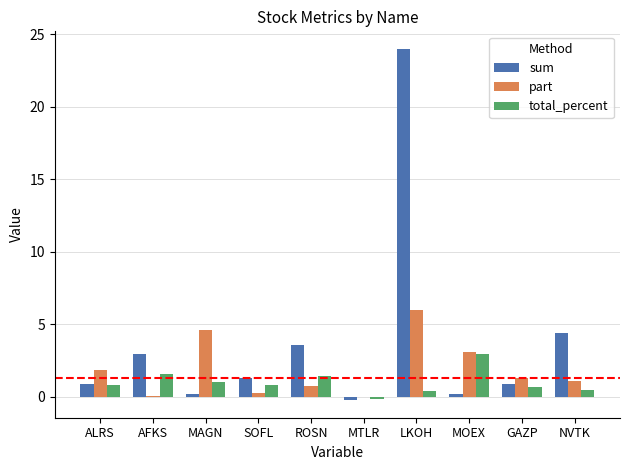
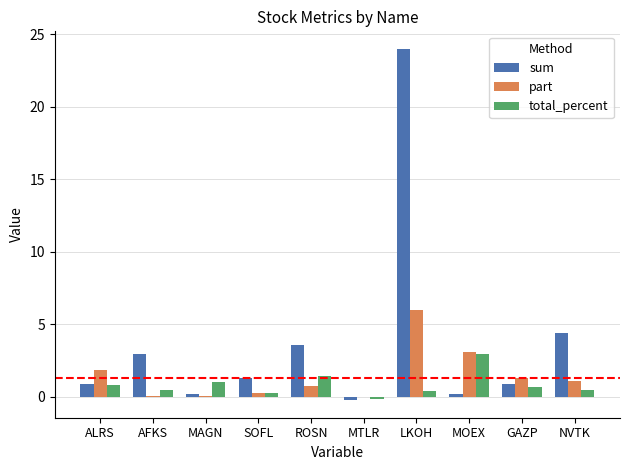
  {
    "sum": {
      "ALRS": 0.9,
      "AFKS": 2.9,
      "MAGN": 0.2,
      "SOFL": 1.3,
      "ROSN": 3.6,
      "MTLR": -0.2,
      "LKOH": 24.0,
      "GAZP": 0.9,
      "NVTK": 4.4
    },
    "part": {
      "ALRS": 1.8,
-     "MAGN": 4.6,
+     "MAGN": 0.0,
      "SOFL": 0.3,
      "ROSN": 0.7,
      "LKOH": 6.0,
      "MOEX": 3.1,
      "GAZP": 1.3,
      "NVTK": 1.1
    },
    "total_percent": {
      "ALRS": 0.8,
-     "AFKS": 1.6,
+     "AFKS": 0.5,
      "MAGN": 1.0,
-     "SOFL": 0.8,
+     "SOFL": 0.3,
      "ROSN": 1.4,
      "LKOH": 0.4,
      "MOEX": 3.0,
      "GAZP": 0.7,
      "NVTK": 0.4
    }
  }
